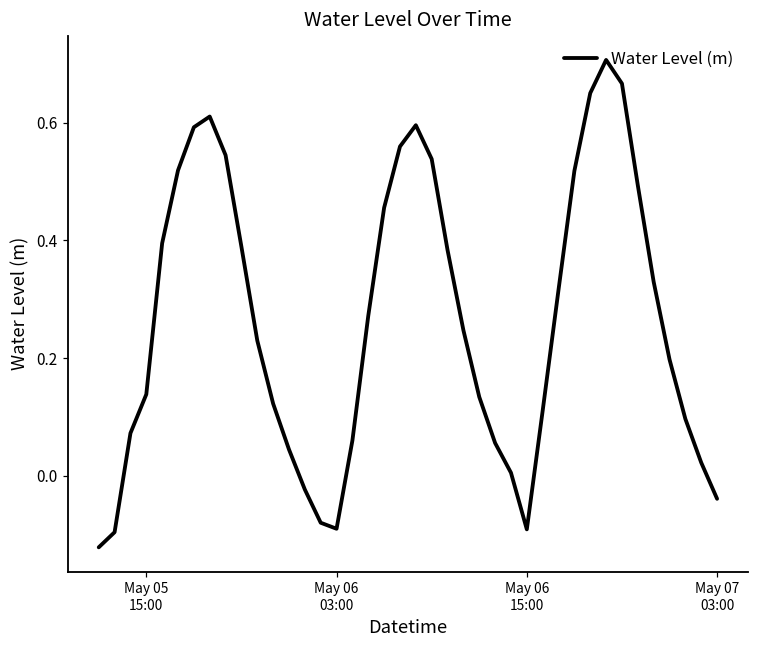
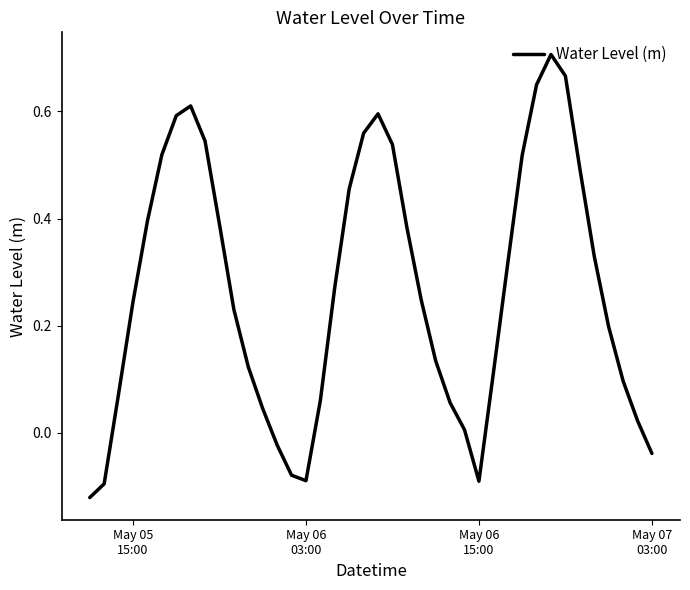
  {
-   "May 05 15:00": 0.14,
+   "May 05 15:00": 0.24,
    "May 06 03:00": -0.09,
    "May 06 15:00": -0.09,
    "May 07 03:00": -0.04
  }
